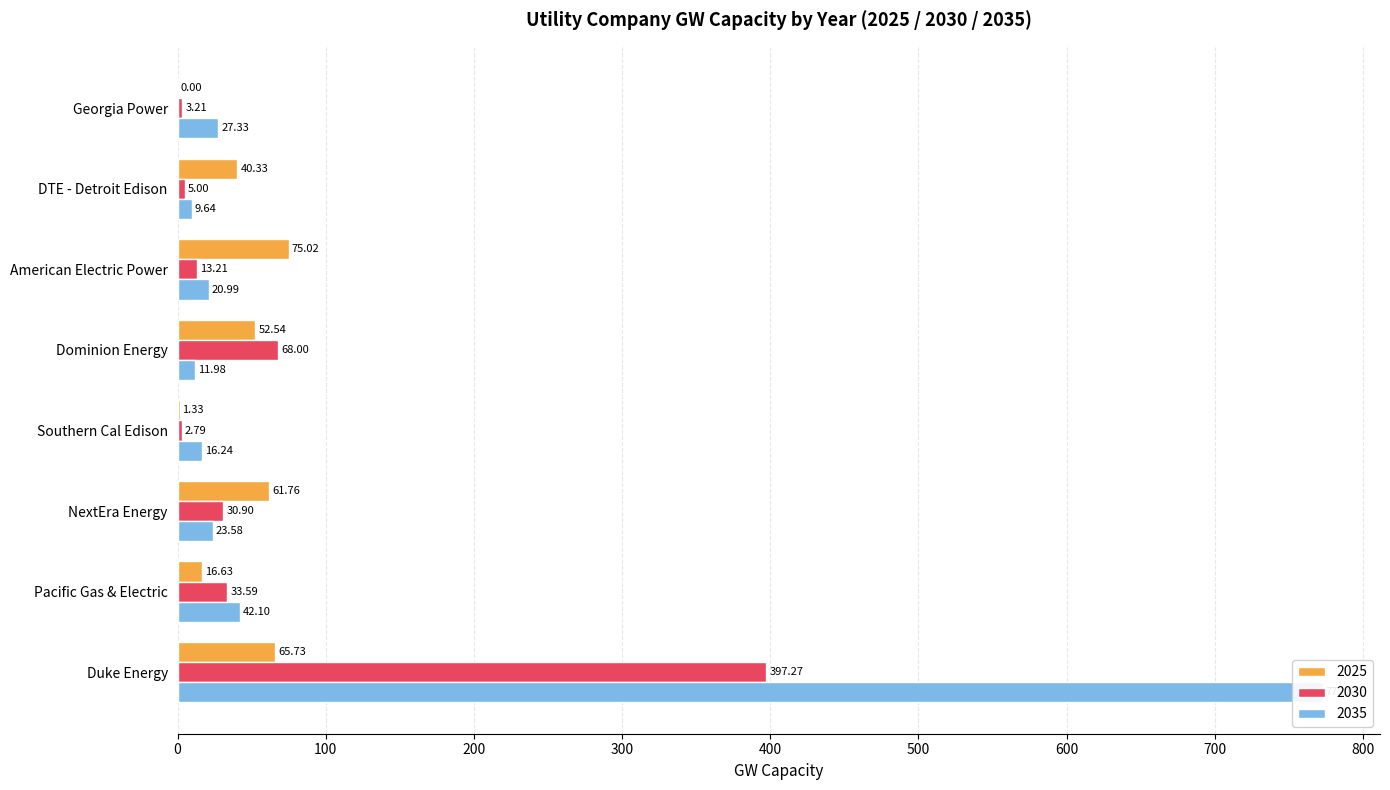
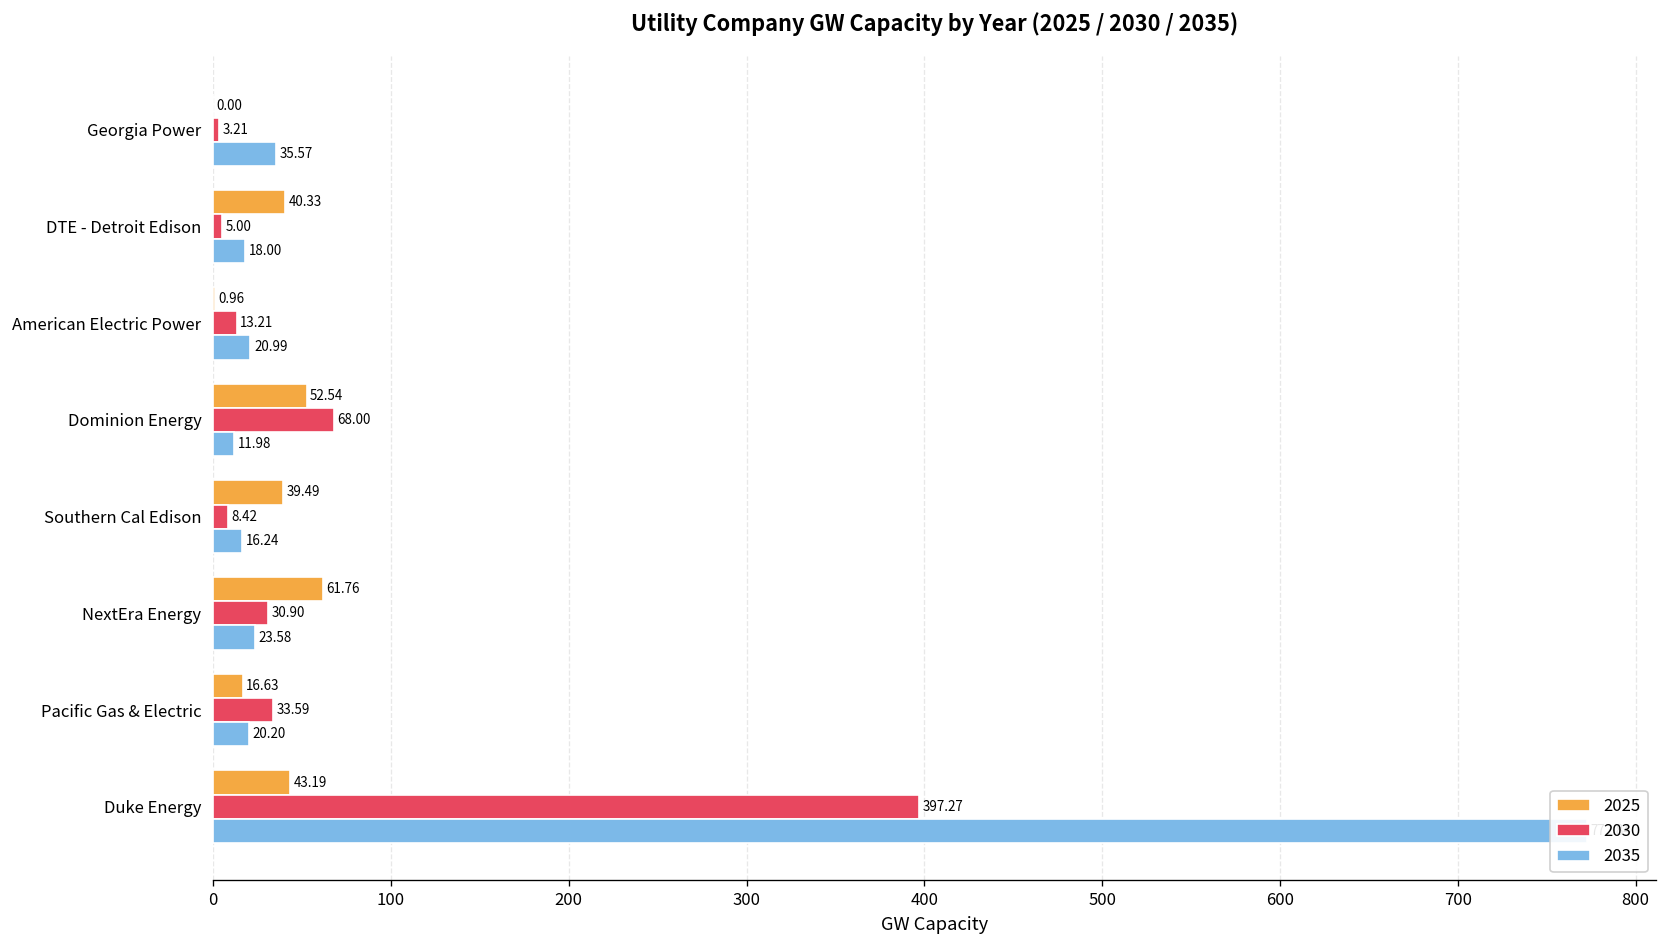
  {
    "2025": {
      "Georgia Power": 0.00,
      "DTE - Detroit Edison": 40.33,
-     "American Electric Power": 75.02,
+     "American Electric Power": 0.96,
      "Dominion Energy": 52.54,
-     "Southern Cal Edison": 1.33,
+     "Southern Cal Edison": 39.49,
      "NextEra Energy": 61.76,
      "Pacific Gas & Electric": 16.63,
-     "Duke Energy": 65.73
+     "Duke Energy": 43.19
    },
    "2030": {
      "Georgia Power": 3.21,
      "DTE - Detroit Edison": 5.00,
      "American Electric Power": 13.21,
      "Dominion Energy": 68.00,
-     "Southern Cal Edison": 2.79,
+     "Southern Cal Edison": 8.42,
      "NextEra Energy": 30.90,
      "Pacific Gas & Electric": 33.59,
      "Duke Energy": 397.27
    },
    "2035": {
-     "Georgia Power": 27.33,
-     "DTE - Detroit Edison": 9.64,
+     "Georgia Power": 35.57,
+     "DTE - Detroit Edison": 18.00,
      "American Electric Power": 20.99,
      "Dominion Energy": 11.98,
      "Southern Cal Edison": 16.24,
      "NextEra Energy": 23.58,
-     "Pacific Gas & Electric": 42.10
+     "Pacific Gas & Electric": 20.20
    }
  }
